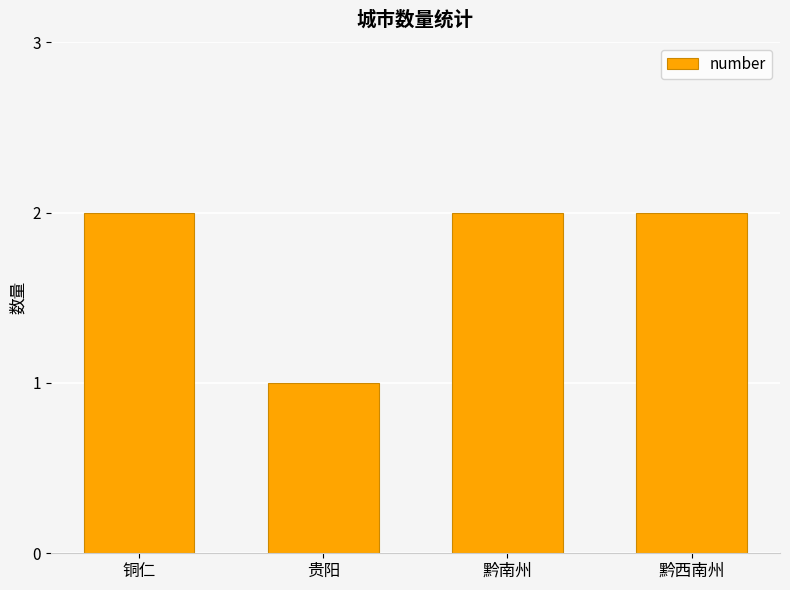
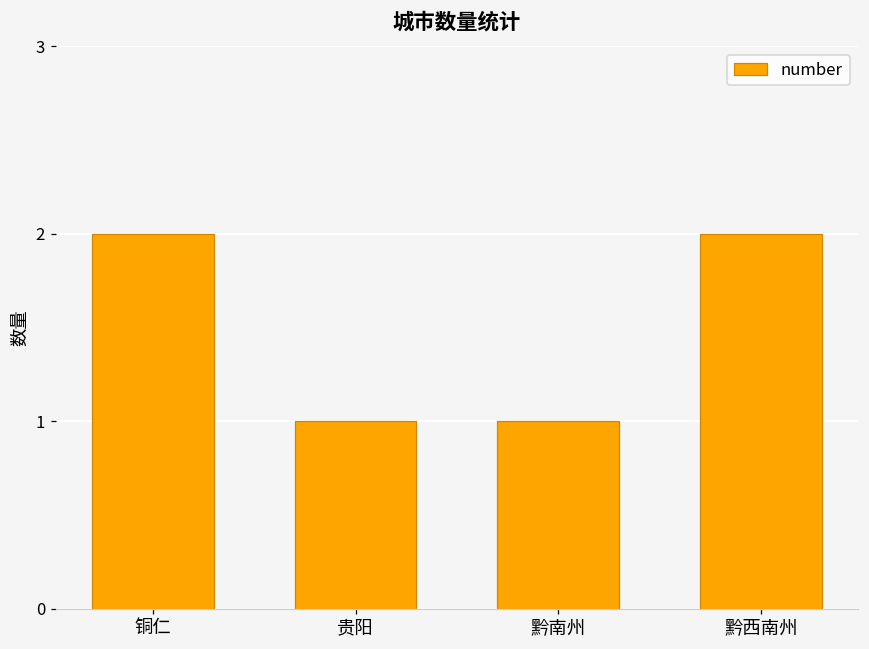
  {
    "铜仁": 2,
    "贵阳": 1,
-   "黔南州": 2,
+   "黔南州": 1,
    "黔西南州": 2
  }
